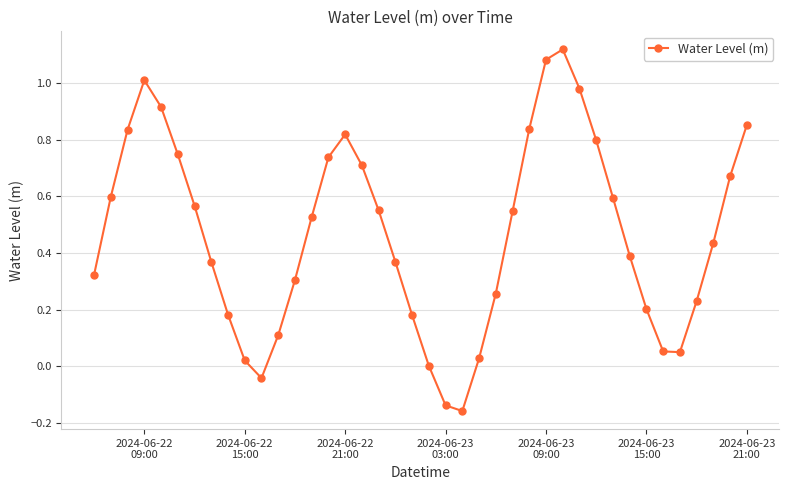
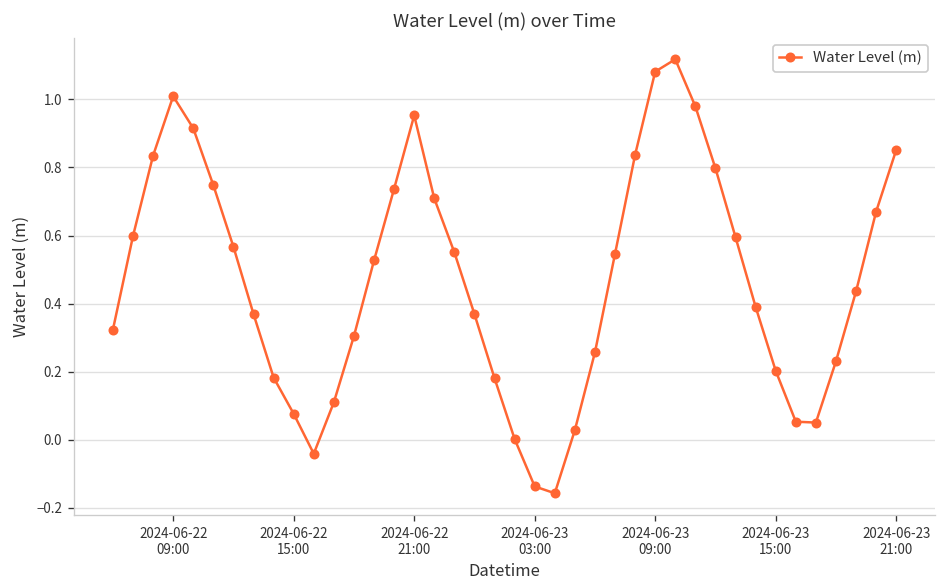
  {
    "2024-06-22 09:00": 1.01,
-   "2024-06-22 15:00": 0.02,
-   "2024-06-22 21:00": 0.82,
+   "2024-06-22 15:00": 0.08,
+   "2024-06-22 21:00": 0.95,
    "2024-06-23 03:00": -0.14,
    "2024-06-23 09:00": 1.08,
    "2024-06-23 15:00": 0.20,
    "2024-06-23 21:00": 0.85
  }
